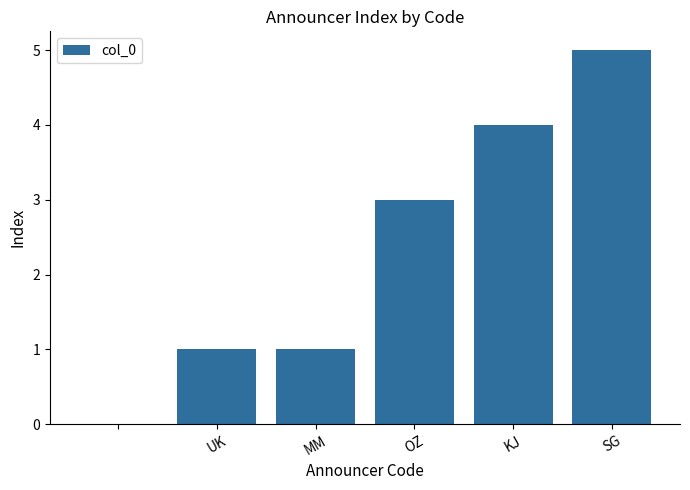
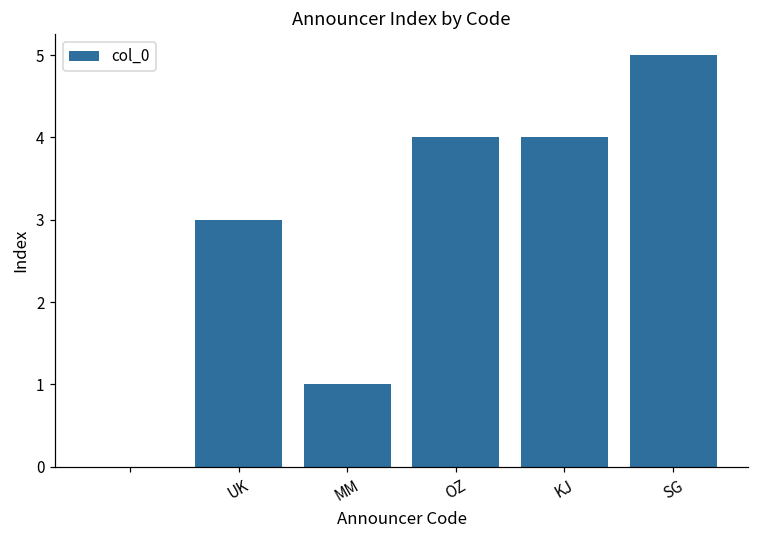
  {
-   "UK": 1,
+   "UK": 3,
    "MM": 1,
-   "OZ": 3,
+   "OZ": 4,
    "KJ": 4,
    "SG": 5
  }
